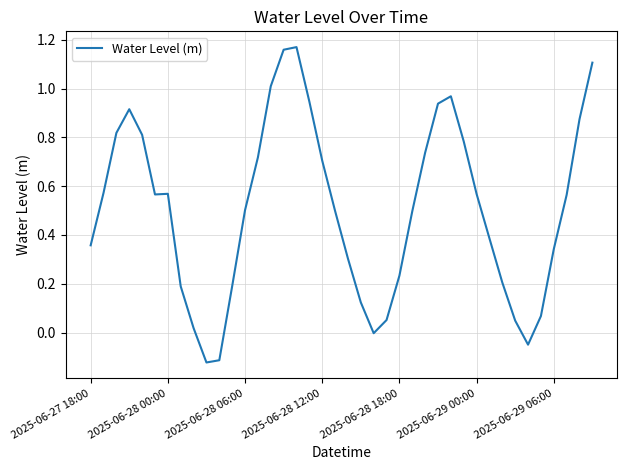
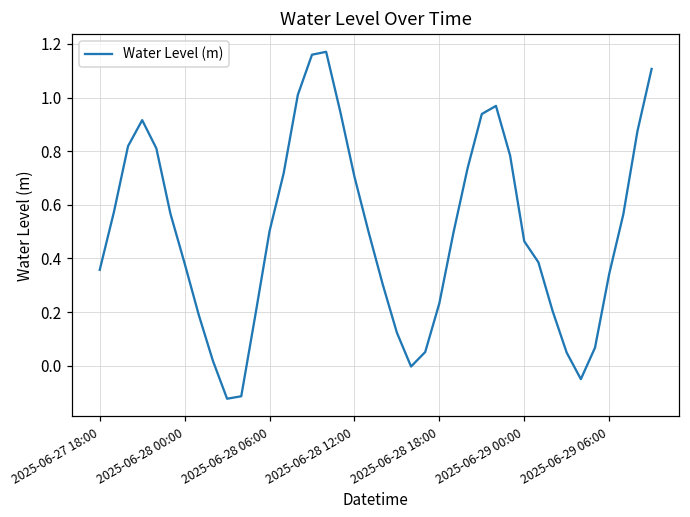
  {
    "2025-06-27 18:00": 0.36,
-   "2025-06-28 00:00": 0.57,
+   "2025-06-28 00:00": 0.38,
    "2025-06-28 06:00": 0.50,
    "2025-06-28 12:00": 0.71,
    "2025-06-28 18:00": 0.23,
-   "2025-06-29 00:00": 0.57,
+   "2025-06-29 00:00": 0.46,
    "2025-06-29 06:00": 0.34
  }
